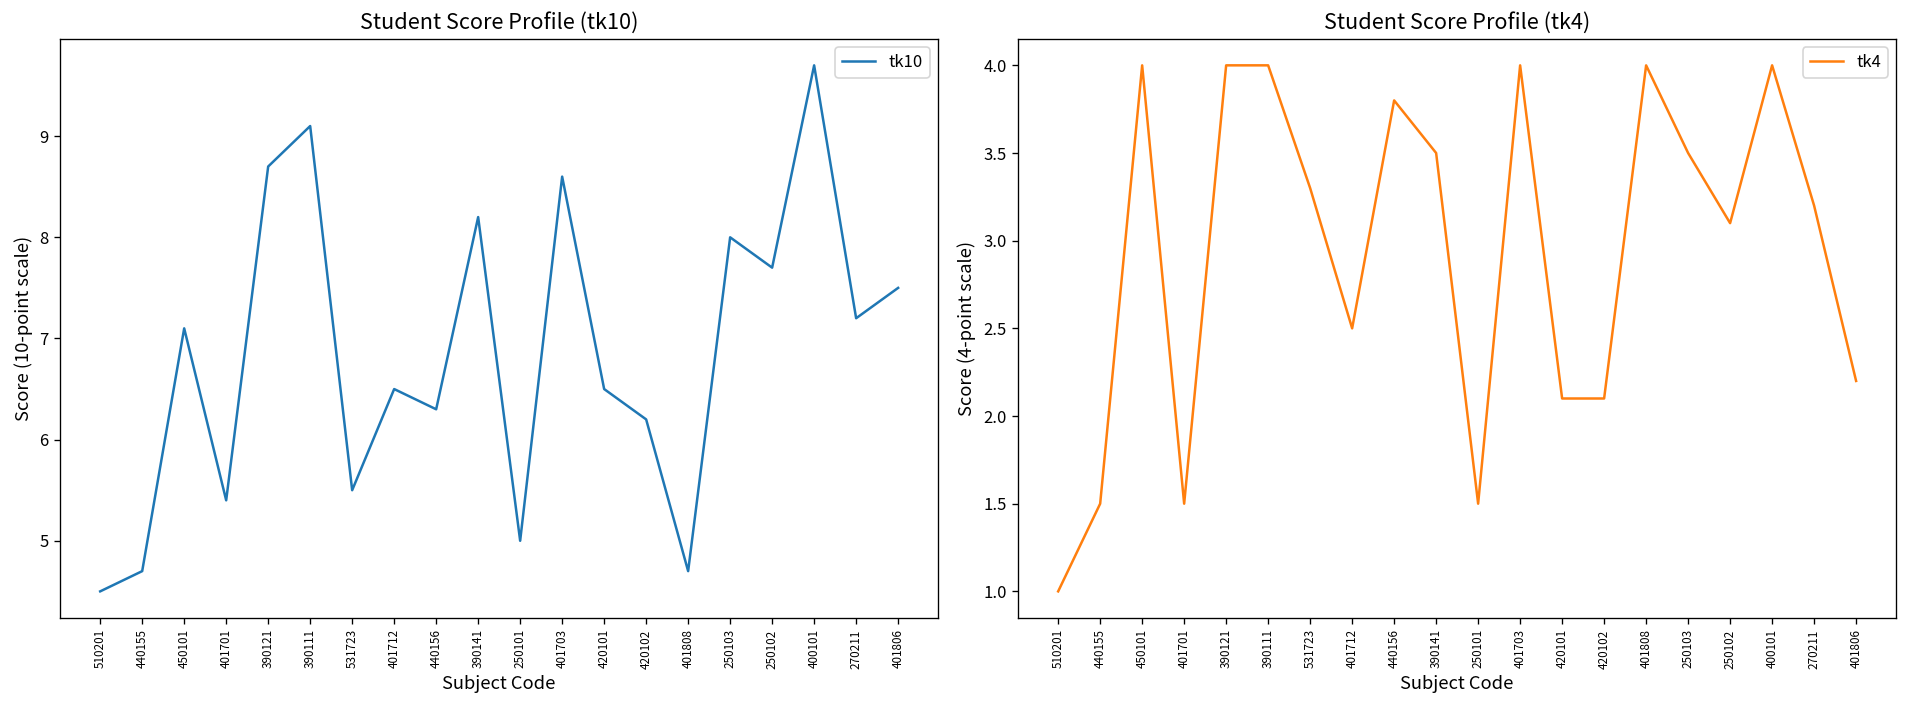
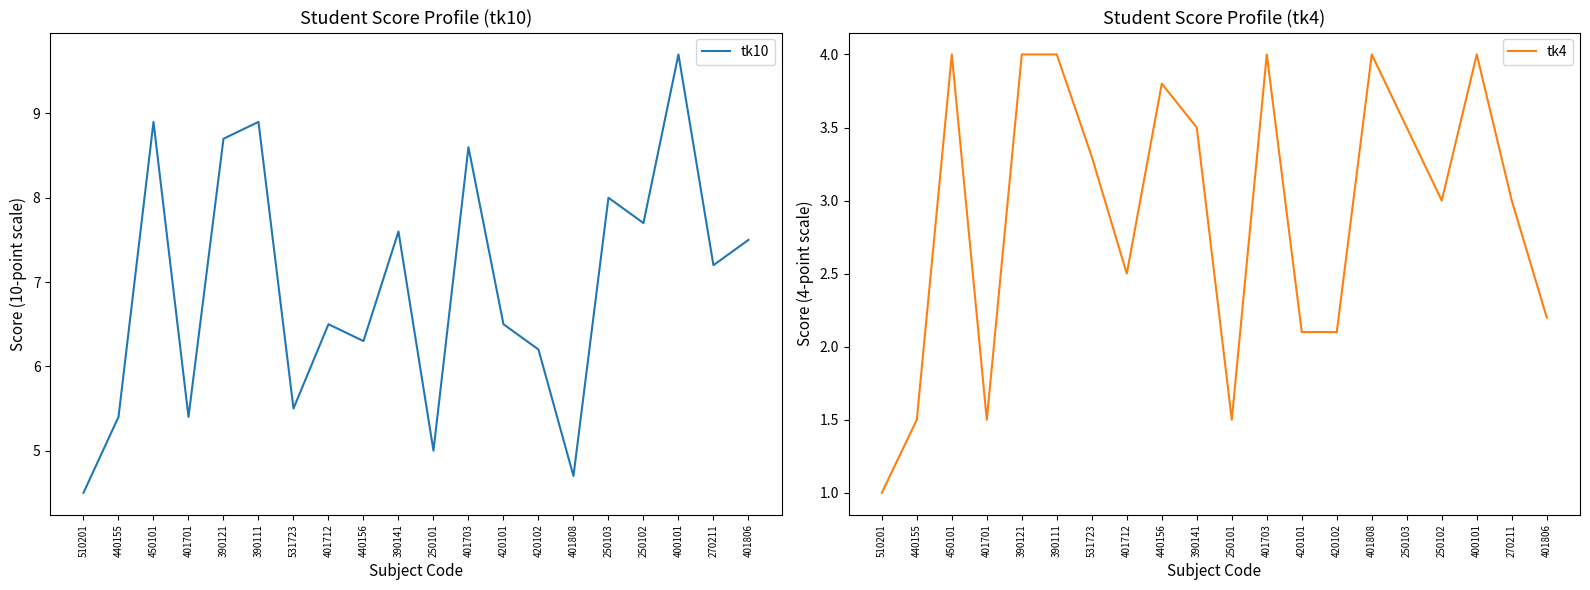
  {
    "Student Score Profile (tk10)": {
      "510201": 4.5,
-     "440155": 4.7,
-     "450101": 7.1,
+     "440155": 5.4,
+     "450101": 8.9,
      "401701": 5.4,
      "390121": 8.7,
-     "390111": 9.1,
+     "390111": 8.9,
      "531723": 5.5,
      "401712": 6.5,
      "440156": 6.3,
-     "390141": 8.2,
+     "390141": 7.6,
      "250101": 5.0,
      "401703": 8.6,
      "420101": 6.5,
      "420102": 6.2,
      "401808": 4.7,
      "250103": 8.0,
      "250102": 7.7,
      "400101": 9.7,
      "270211": 7.2,
      "401806": 7.5
    },
    "Student Score Profile (tk4)": {
      "510201": 1.0,
      "440155": 1.5,
      "450101": 4.0,
      "401701": 1.5,
      "390121": 4.0,
      "390111": 4.0,
      "531723": 3.3,
      "401712": 2.5,
      "440156": 3.8,
      "390141": 3.5,
      "250101": 1.5,
      "401703": 4.0,
      "420101": 2.1,
      "420102": 2.1,
      "401808": 4.0,
      "250103": 3.5,
-     "250102": 3.1,
+     "250102": 3.0,
      "400101": 4.0,
-     "270211": 3.2,
+     "270211": 3.0,
      "401806": 2.2
    }
  }
